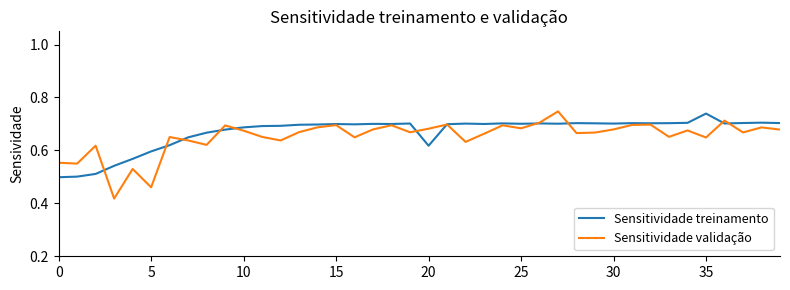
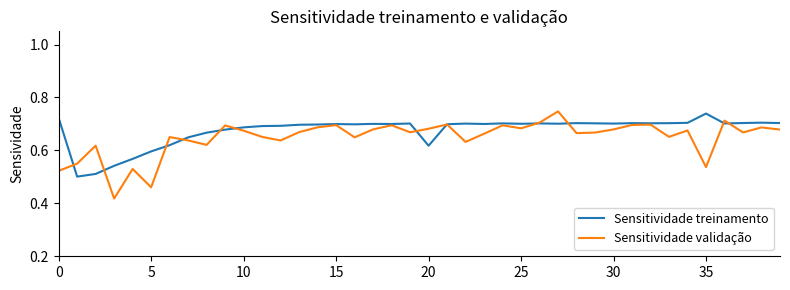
  {
    "Sensitividade treinamento": {
-     "0": 0.50,
+     "0": 0.72,
      "5": 0.60,
      "10": 0.69,
      "20": 0.62,
      "25": 0.70,
      "30": 0.70,
      "35": 0.74
    },
    "Sensitividade validação": {
-     "0": 0.55,
+     "0": 0.52,
      "5": 0.46,
      "10": 0.67,
      "20": 0.68,
      "25": 0.68,
      "30": 0.68,
-     "35": 0.65
+     "35": 0.54
    }
  }
